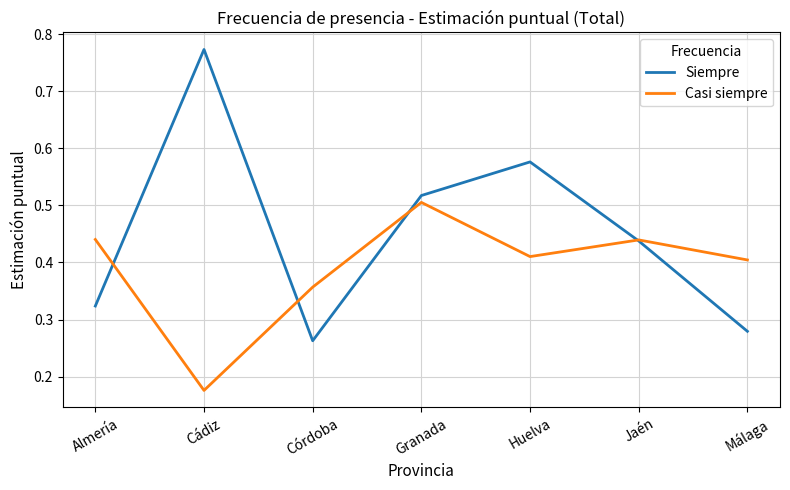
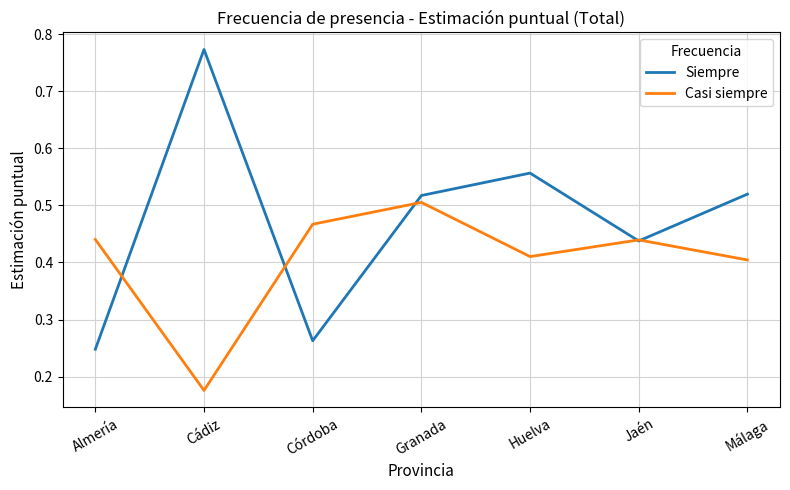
  {
    "Siempre": {
-     "Almería": 0.32,
+     "Almería": 0.25,
      "Cádiz": 0.77,
      "Córdoba": 0.26,
      "Granada": 0.52,
-     "Huelva": 0.58,
-     "Málaga": 0.28
+     "Huelva": 0.56,
+     "Málaga": 0.52
    },
    "Casi siempre": {
      "Almería": 0.44,
      "Cádiz": 0.18,
-     "Córdoba": 0.36,
+     "Córdoba": 0.47,
      "Granada": 0.51,
      "Huelva": 0.41,
      "Málaga": 0.40
    }
  }
